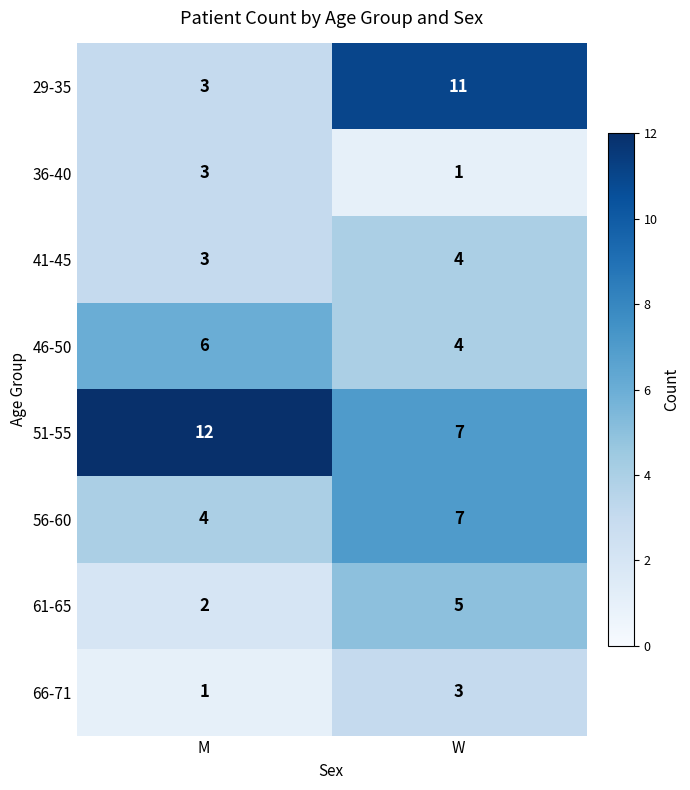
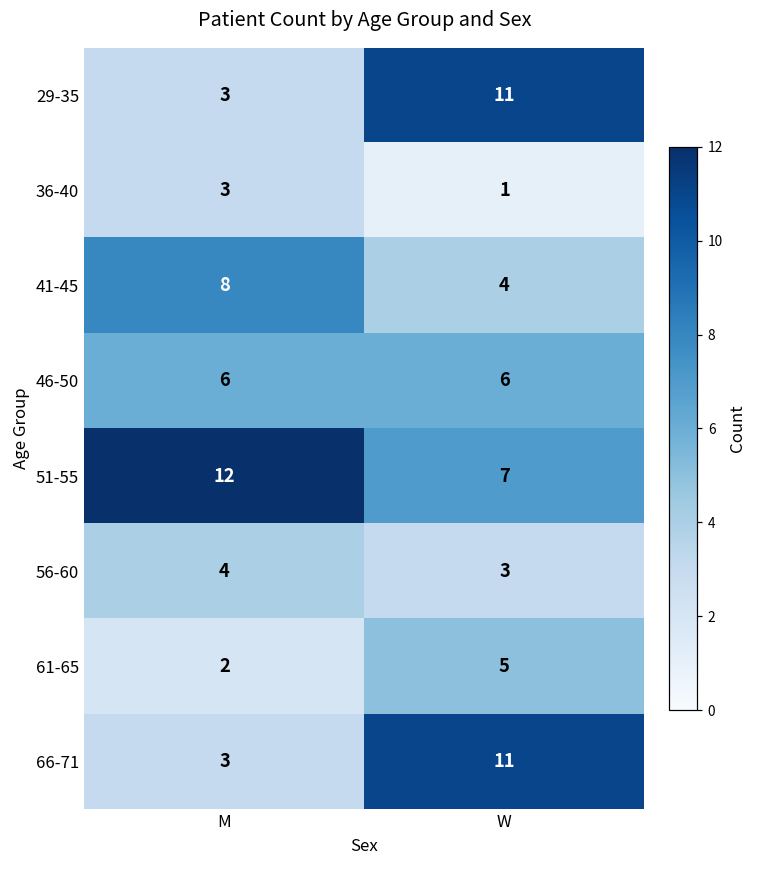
  {
    "29-35": {
      "M": 3,
      "W": 11
    },
    "36-40": {
      "M": 3,
      "W": 1
    },
    "41-45": {
-     "M": 3,
+     "M": 8,
      "W": 4
    },
    "46-50": {
      "M": 6,
-     "W": 4
+     "W": 6
    },
    "51-55": {
      "M": 12,
      "W": 7
    },
    "56-60": {
      "M": 4,
-     "W": 7
+     "W": 3
    },
    "61-65": {
      "M": 2,
      "W": 5
    },
    "66-71": {
-     "M": 1,
-     "W": 3
+     "M": 3,
+     "W": 11
    }
  }
